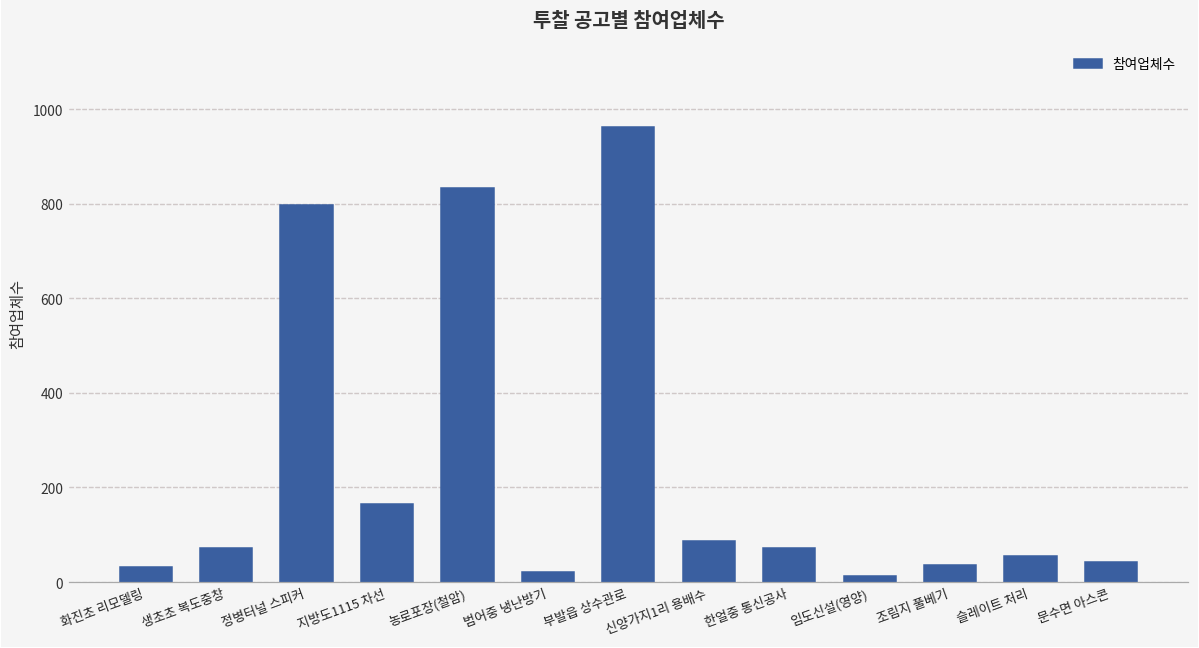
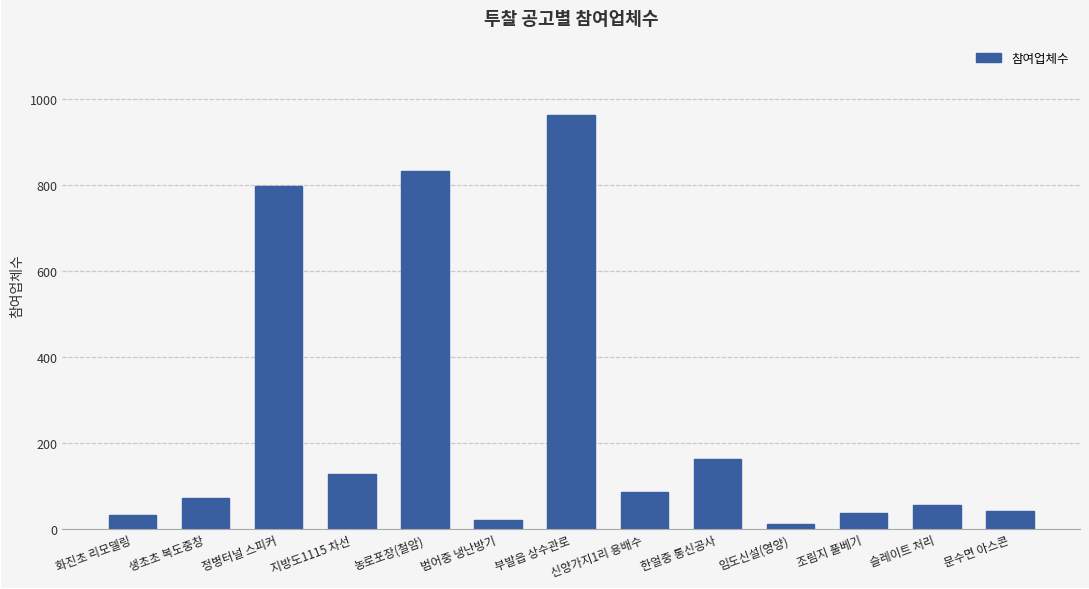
  {
    "화진초 리모델링": 30,
    "생초초 복도중창": 70,
    "정병터널 스피커": 800,
-   "지방도1115 차선": 170,
+   "지방도1115 차선": 130,
    "농로포장(철암)": 830,
    "범어중 냉난방기": 20,
    "부발읍 상수관로": 960,
    "신양가지1리 용배수": 90,
-   "한얼중 통신공사": 70,
+   "한얼중 통신공사": 160,
    "임도신설(영양)": 10,
    "조림지 풀베기": 40,
    "슬레이트 처리": 60,
    "문수면 아스콘": 40
  }
